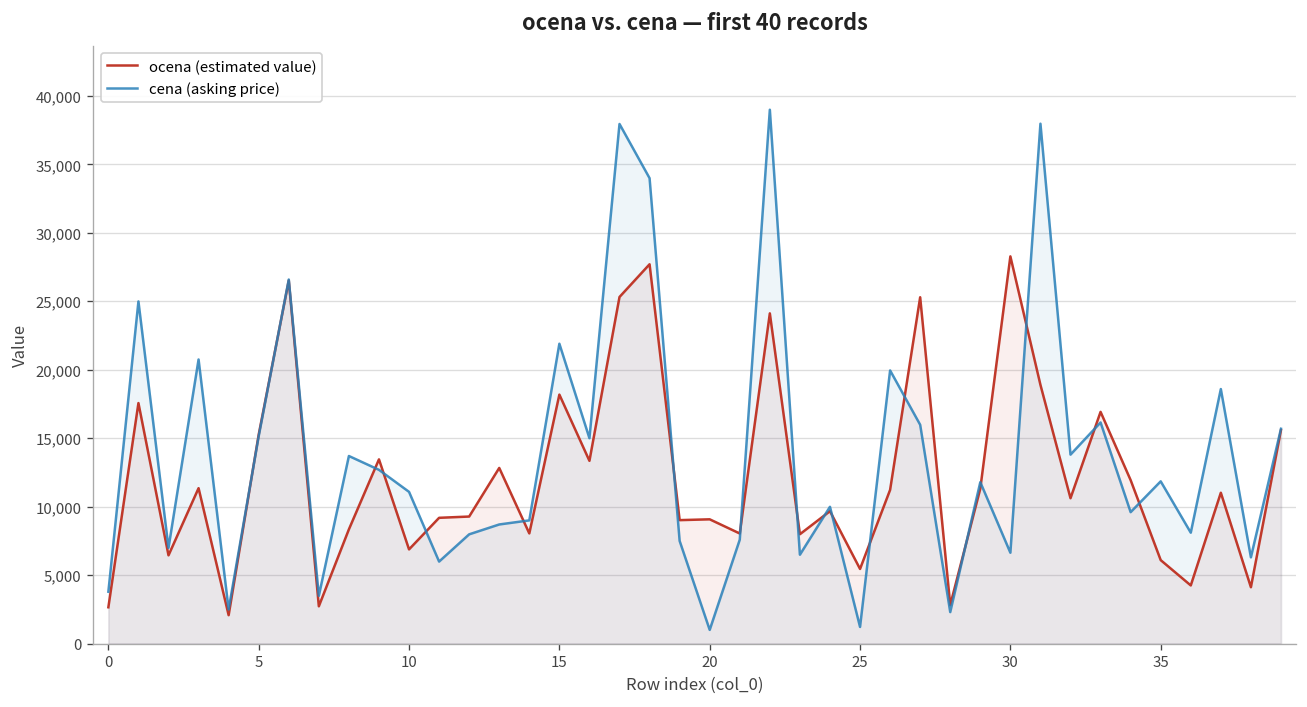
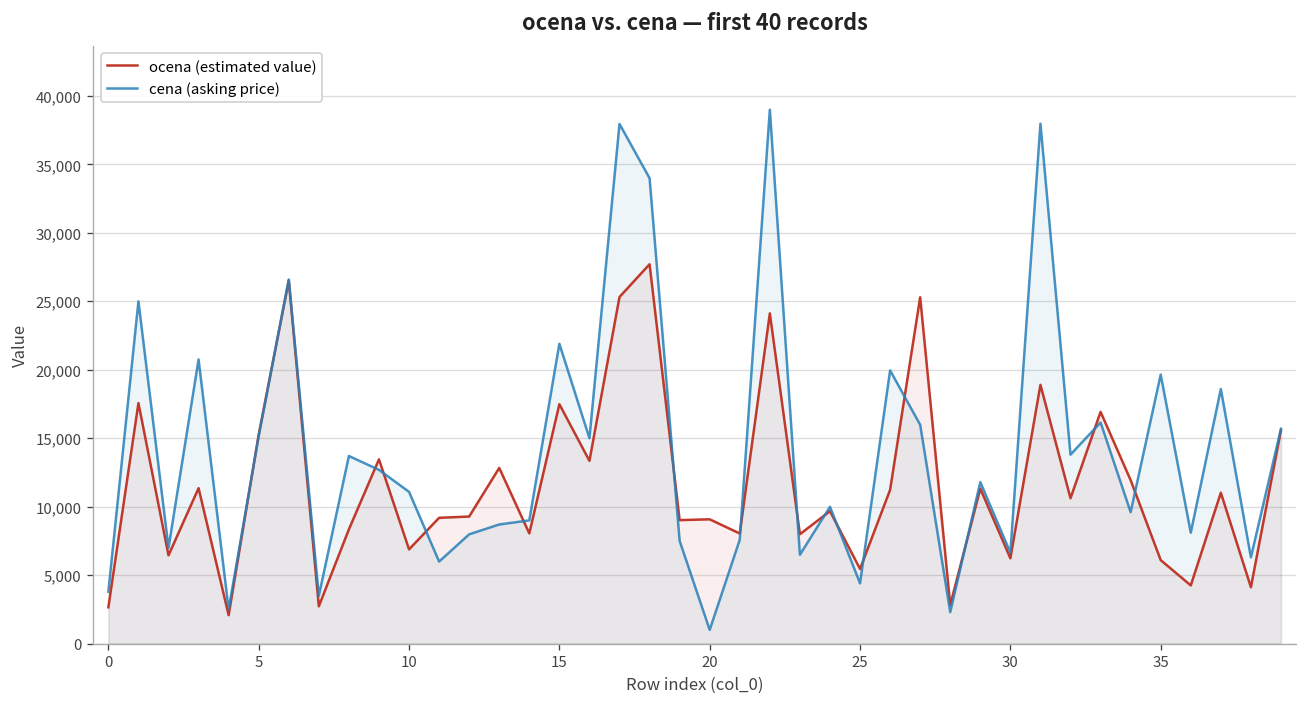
  {
    "ocena (estimated value)": {
      "0": "2,700",
      "10": "6,900",
-     "15": "18,200",
+     "15": "17,500",
      "20": "9,100",
      "25": "5,500",
-     "30": "28,300",
+     "30": "6,200",
      "35": "6,100"
    },
    "cena (asking price)": {
      "0": "3,800",
      "10": "11,100",
      "15": "21,900",
      "20": "1,000",
-     "25": "1,200",
+     "25": "4,400",
      "30": "6,600",
-     "35": "11,900"
+     "35": "19,600"
    }
  }
